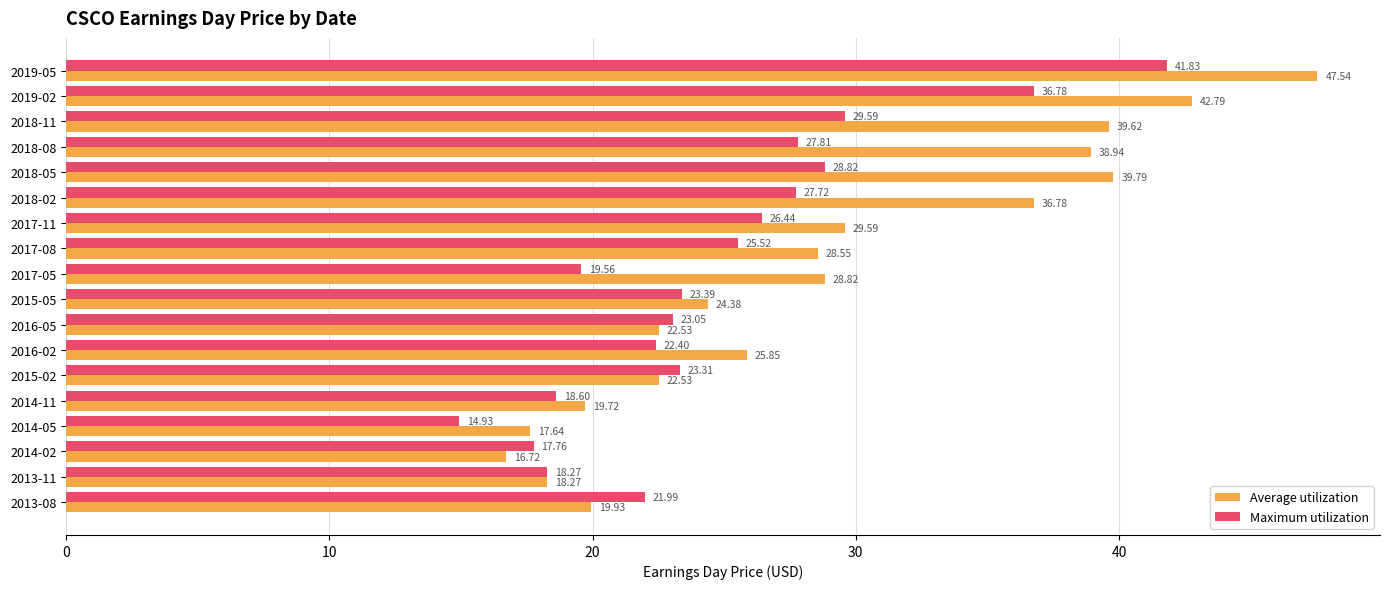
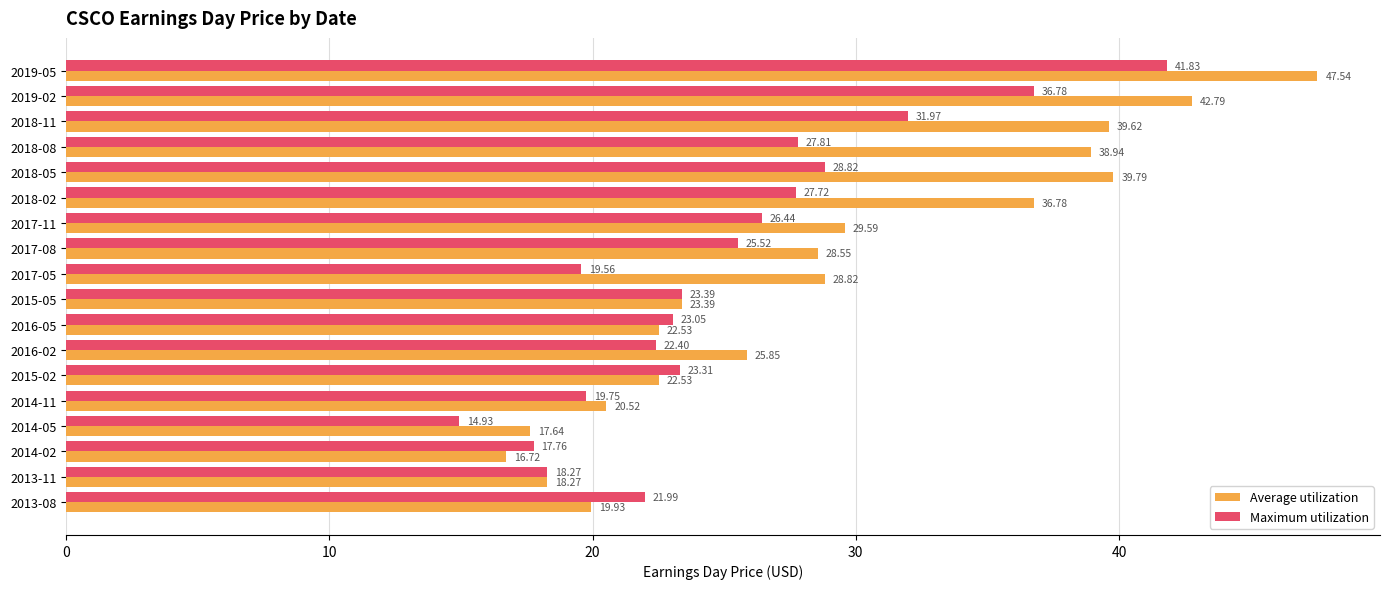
  {
    "Average utilization": {
      "2019-05": 47.54,
      "2019-02": 42.79,
      "2018-11": 39.62,
      "2018-08": 38.94,
      "2018-05": 39.79,
      "2018-02": 36.78,
      "2017-11": 29.59,
      "2017-08": 28.55,
      "2017-05": 28.82,
-     "2015-05": 24.38,
+     "2015-05": 23.39,
      "2016-05": 22.53,
      "2016-02": 25.85,
      "2015-02": 22.53,
-     "2014-11": 19.72,
+     "2014-11": 20.52,
      "2014-05": 17.64,
      "2014-02": 16.72,
      "2013-11": 18.27,
      "2013-08": 19.93
    },
    "Maximum utilization": {
      "2019-05": 41.83,
      "2019-02": 36.78,
-     "2018-11": 29.59,
+     "2018-11": 31.97,
      "2018-08": 27.81,
      "2018-05": 28.82,
      "2018-02": 27.72,
      "2017-11": 26.44,
      "2017-08": 25.52,
      "2017-05": 19.56,
      "2015-05": 23.39,
      "2016-05": 23.05,
      "2016-02": 22.40,
      "2015-02": 23.31,
-     "2014-11": 18.60,
+     "2014-11": 19.75,
      "2014-05": 14.93,
      "2014-02": 17.76,
      "2013-11": 18.27,
      "2013-08": 21.99
    }
  }
